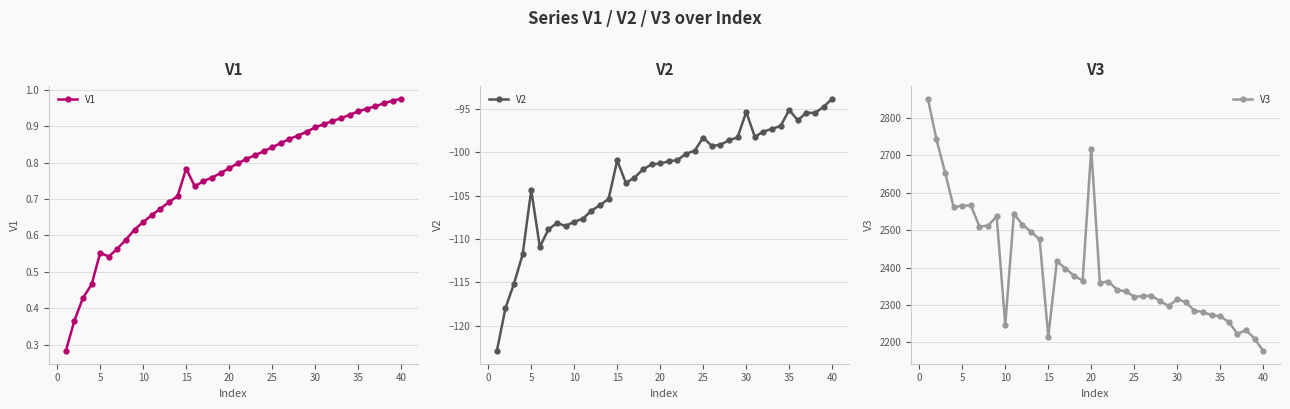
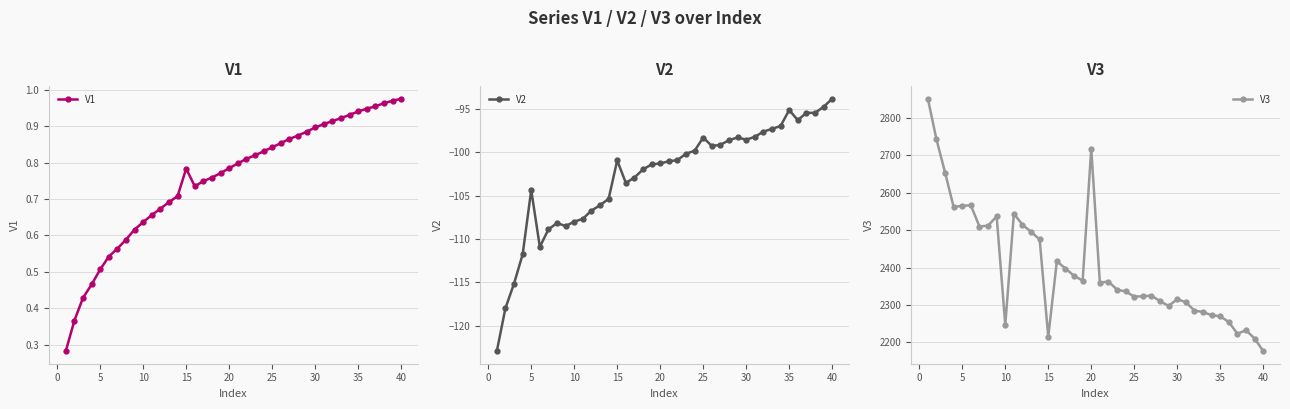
  {
    "V1": {
-     "5": 0.55,
+     "5": 0.51,
      "10": 0.64,
      "15": 0.78,
      "20": 0.78,
      "25": 0.84,
      "30": 0.90,
      "35": 0.94,
      "40": 0.98
    },
    "V2": {
      "5": -104,
      "10": -108,
      "15": -101,
      "20": -101,
      "25": -98,
-     "30": -95,
+     "30": -99,
      "35": -95,
      "40": -94
    },
    "V3": {
      "5": 2570,
      "10": 2250,
      "15": 2220,
      "20": 2720,
      "25": 2320,
      "30": 2320,
      "35": 2270,
      "40": 2180
    }
  }
